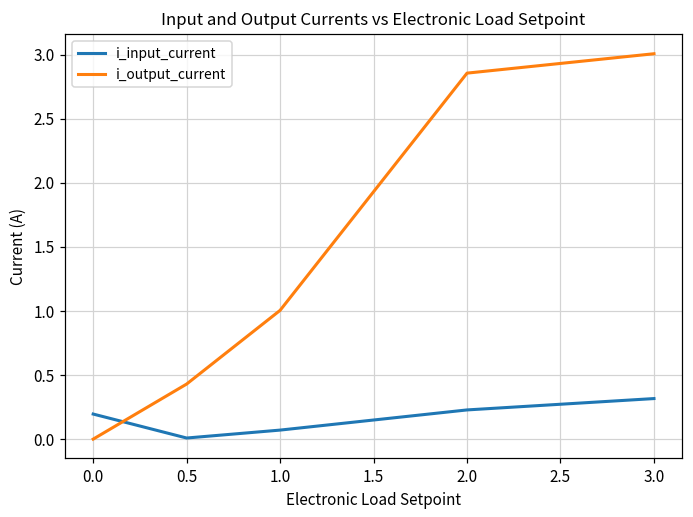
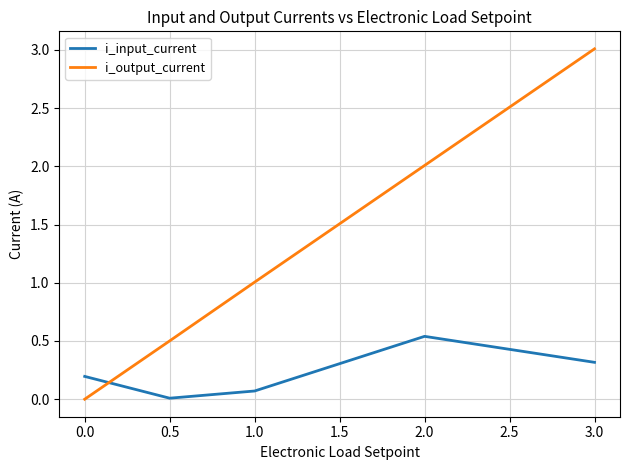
  {
    "i_input_current": {
      "0.0": 0.20,
      "0.5": 0.01,
      "1.0": 0.07,
-     "2.0": 0.23,
+     "2.0": 0.54,
      "3.0": 0.32
    },
    "i_output_current": {
      "0.0": 0.00,
-     "0.5": 0.43,
+     "0.5": 0.50,
      "1.0": 1.01,
-     "2.0": 2.86,
+     "2.0": 2.01,
      "3.0": 3.01
    }
  }
